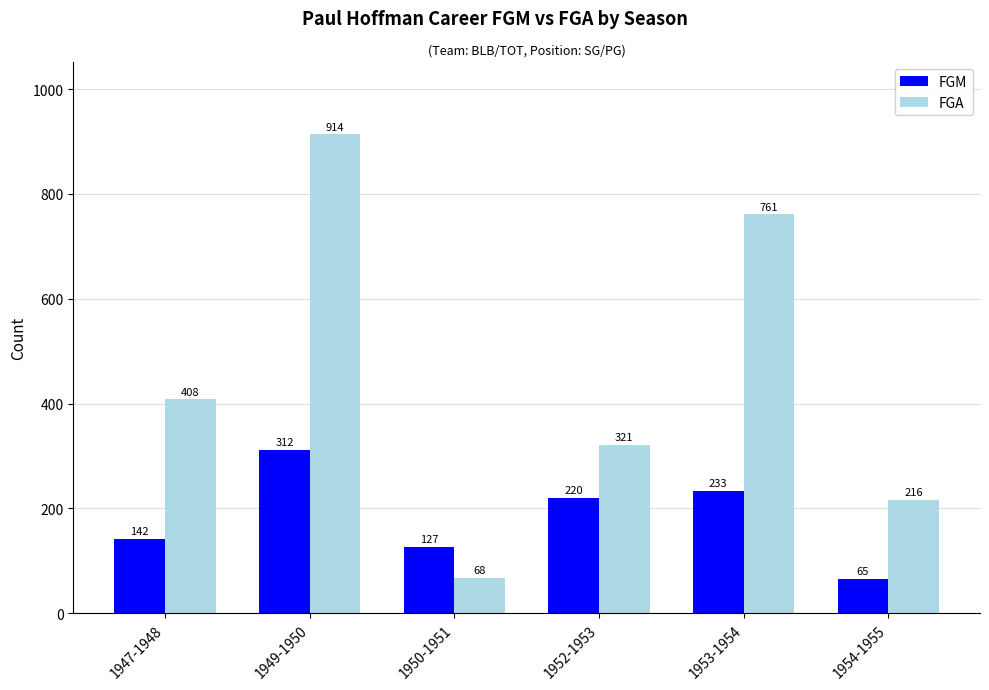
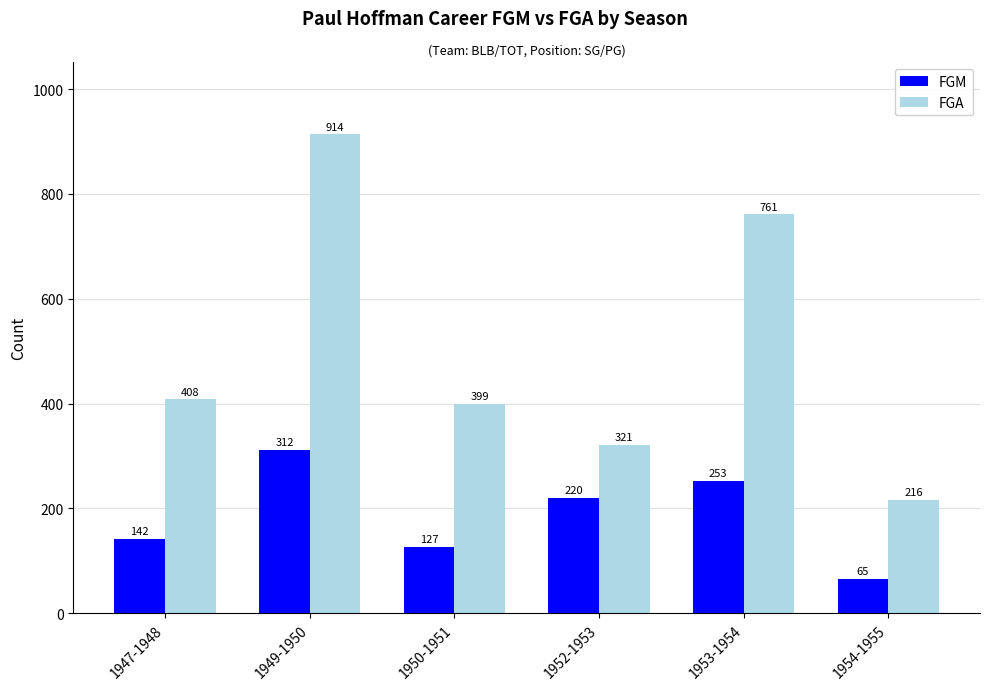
  {
    "FGM": {
      "1947-1948": 142,
      "1949-1950": 312,
      "1950-1951": 127,
      "1952-1953": 220,
-     "1953-1954": 233,
+     "1953-1954": 253,
      "1954-1955": 65
    },
    "FGA": {
      "1947-1948": 408,
      "1949-1950": 914,
-     "1950-1951": 68,
+     "1950-1951": 399,
      "1952-1953": 321,
      "1953-1954": 761,
      "1954-1955": 216
    }
  }
